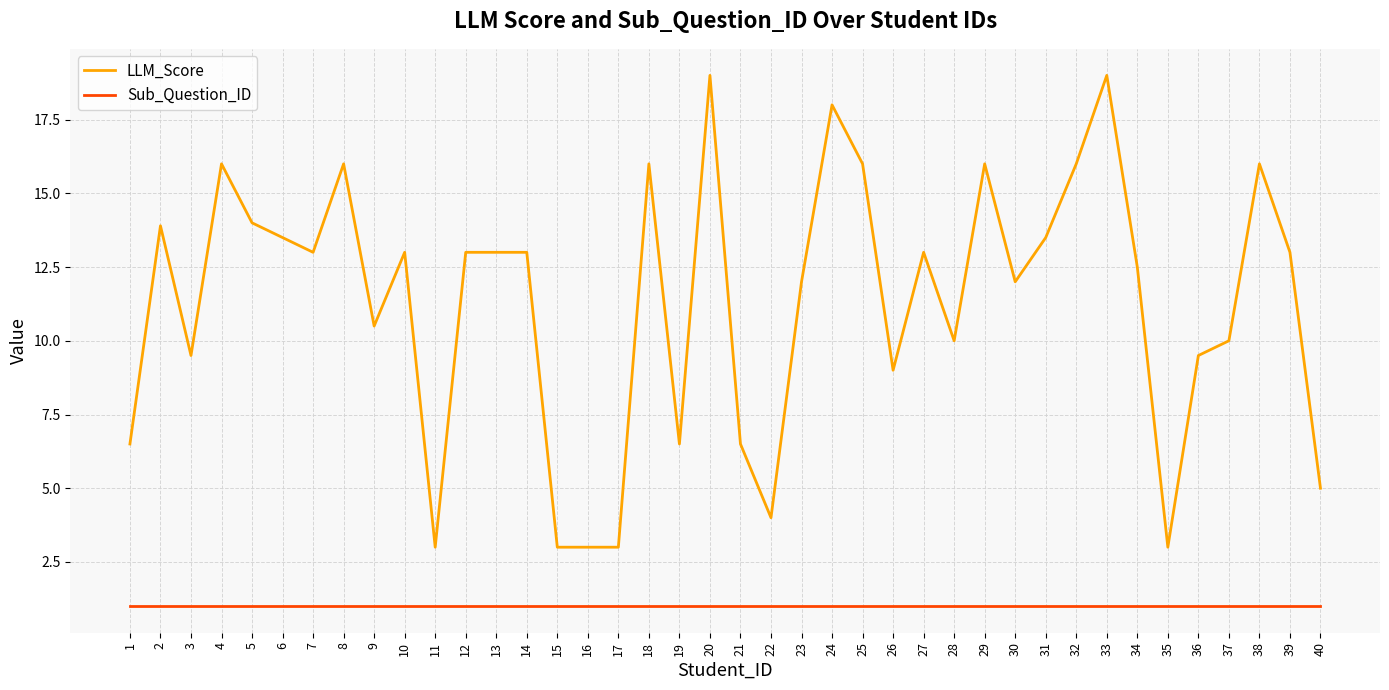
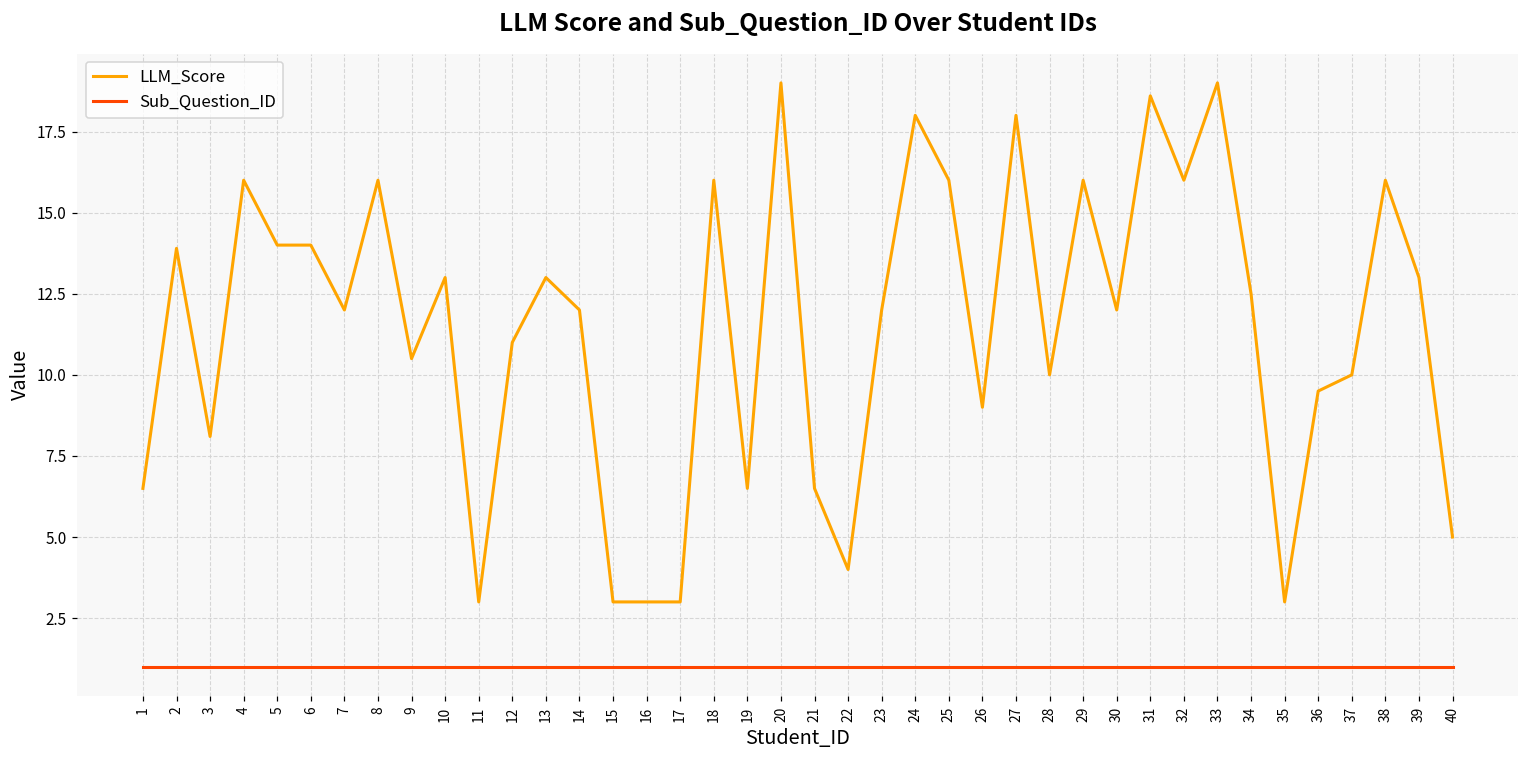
  {
    "LLM_Score": {
      "1": 6.5,
      "2": 13.9,
-     "3": 9.5,
+     "3": 8.1,
      "4": 16.0,
      "5": 14.0,
-     "6": 13.5,
-     "7": 13,
+     "6": 14.0,
+     "7": 12,
      "8": 16.0,
      "9": 10.5,
      "10": 13.0,
      "11": 3.0,
-     "12": 13,
+     "12": 11,
      "13": 13.0,
-     "14": 13,
+     "14": 12,
      "15": 3.0,
      "16": 3.0,
      "17": 3.0,
      "18": 16.0,
      "19": 6.5,
      "20": 19.0,
      "21": 6.5,
      "22": 4.0,
      "23": 12.0,
      "24": 18.0,
      "25": 16.0,
      "26": 9.0,
-     "27": 13,
+     "27": 18,
      "28": 10.0,
      "29": 16.0,
      "30": 12.0,
-     "31": 13.5,
+     "31": 18.6,
      "32": 16.0,
      "33": 19.0,
      "34": 12.5,
      "35": 3.0,
      "36": 9.5,
      "37": 10.0,
      "38": 16.0,
      "39": 13.0,
      "40": 5.0
    },
    "Sub_Question_ID": {
      "1": 1.0,
      "2": 1.0,
      "3": 1.0,
      "4": 1.0,
      "5": 1.0,
      "6": 1.0,
      "7": 1.0,
      "8": 1.0,
      "9": 1.0,
      "10": 1.0,
      "11": 1.0,
      "12": 1.0,
      "13": 1.0,
      "14": 1.0,
      "15": 1.0,
      "16": 1.0,
      "17": 1.0,
      "18": 1.0,
      "19": 1.0,
      "20": 1.0,
      "21": 1.0,
      "22": 1.0,
      "23": 1.0,
      "24": 1.0,
      "25": 1.0,
      "26": 1.0,
      "27": 1.0,
      "28": 1.0,
      "29": 1.0,
      "30": 1.0,
      "31": 1.0,
      "32": 1.0,
      "33": 1.0,
      "34": 1.0,
      "35": 1.0,
      "36": 1.0,
      "37": 1.0,
      "38": 1.0,
      "39": 1.0,
      "40": 1.0
    }
  }
